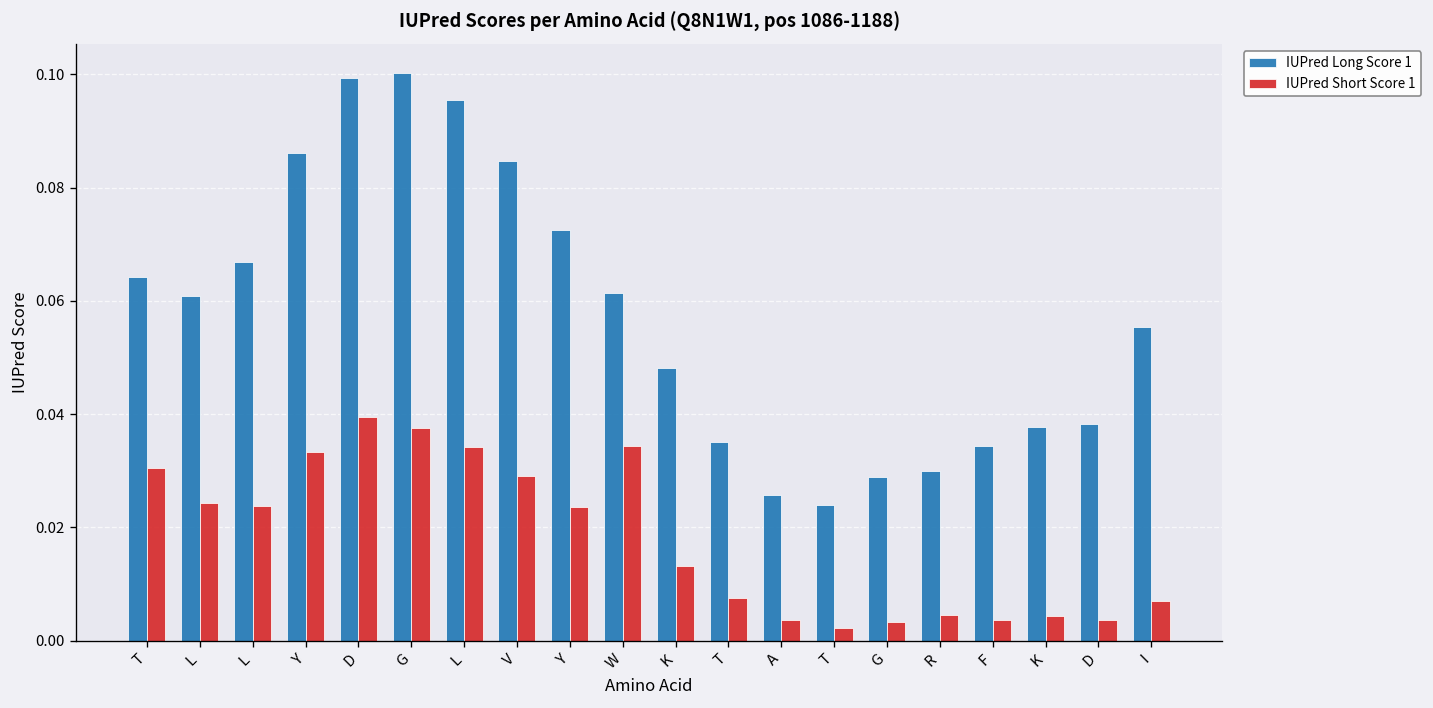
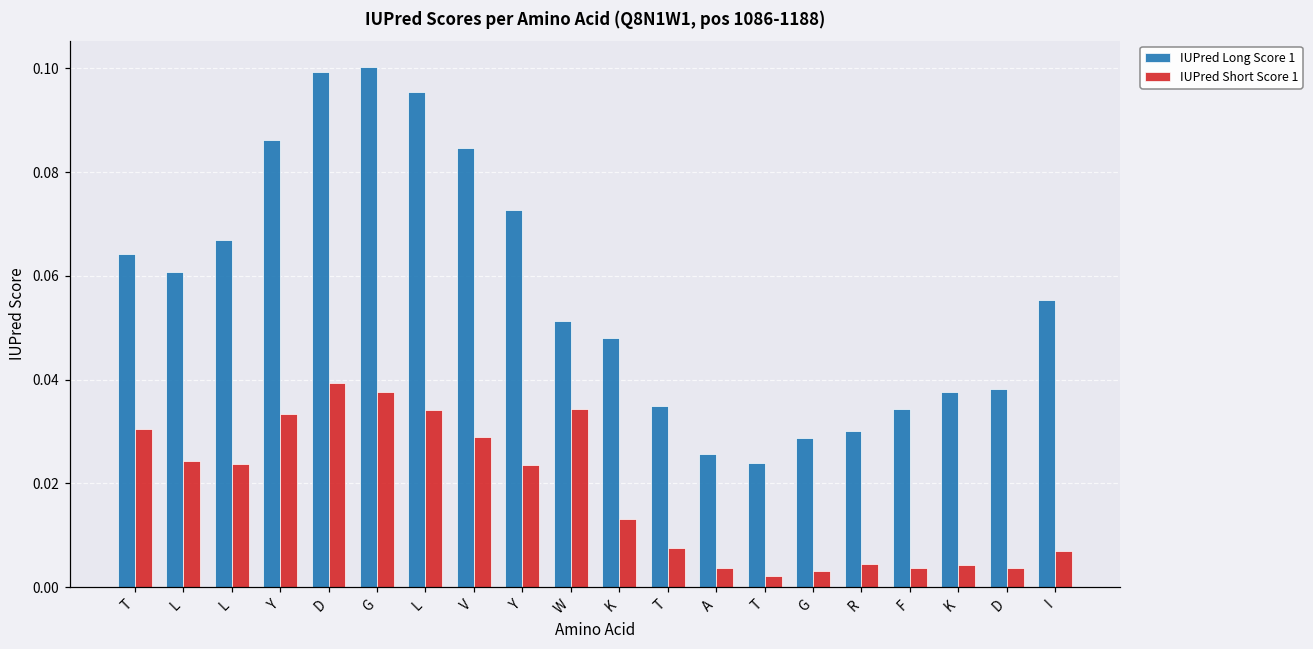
  {
    "IUPred Long Score 1": {
      "V": 0.085,
-     "W": 0.061,
+     "W": 0.051,
      "A": 0.026,
      "R": 0.030,
      "F": 0.034,
      "I": 0.055
    },
    "IUPred Short Score 1": {
      "V": 0.029,
      "W": 0.034,
      "A": 0.004,
      "R": 0.005,
      "F": 0.004,
      "I": 0.007
    }
  }
